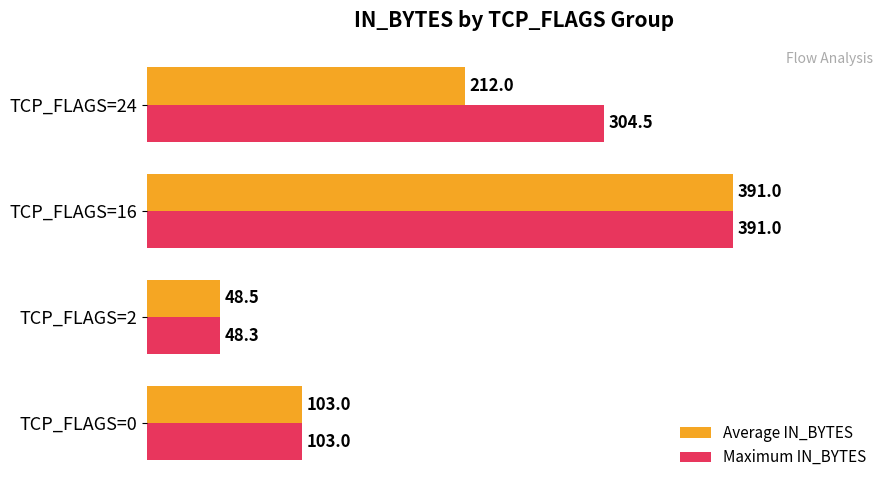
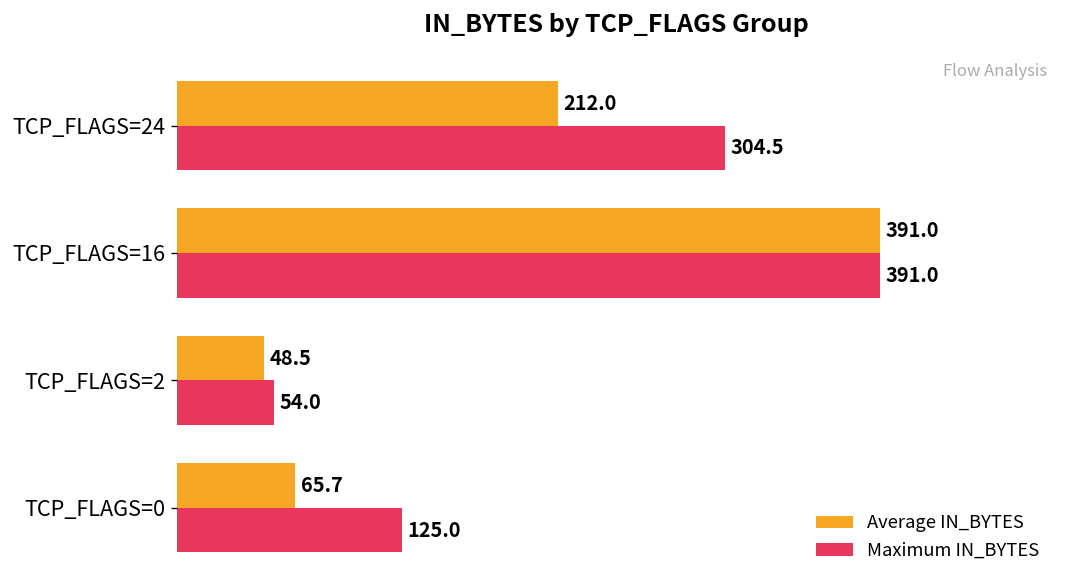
  {
    "Average IN_BYTES": {
      "TCP_FLAGS=24": 212.0,
      "TCP_FLAGS=16": 391.0,
      "TCP_FLAGS=2": 48.5,
-     "TCP_FLAGS=0": 103.0
+     "TCP_FLAGS=0": 65.7
    },
    "Maximum IN_BYTES": {
      "TCP_FLAGS=24": 304.5,
      "TCP_FLAGS=16": 391.0,
-     "TCP_FLAGS=2": 48.3,
-     "TCP_FLAGS=0": 103.0
+     "TCP_FLAGS=2": 54.0,
+     "TCP_FLAGS=0": 125.0
    }
  }
